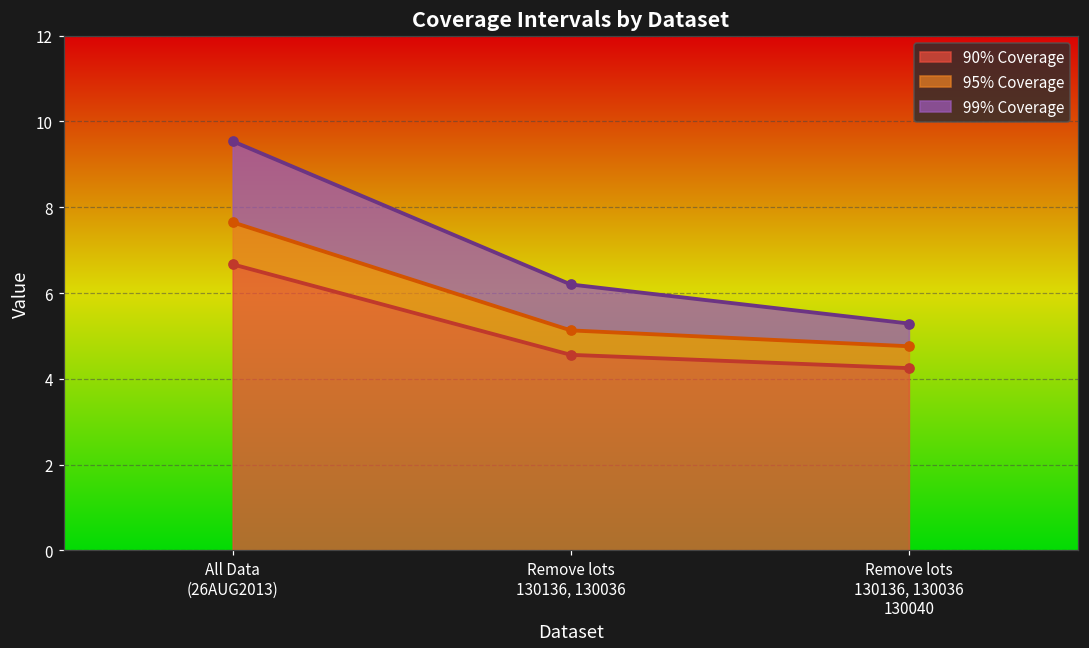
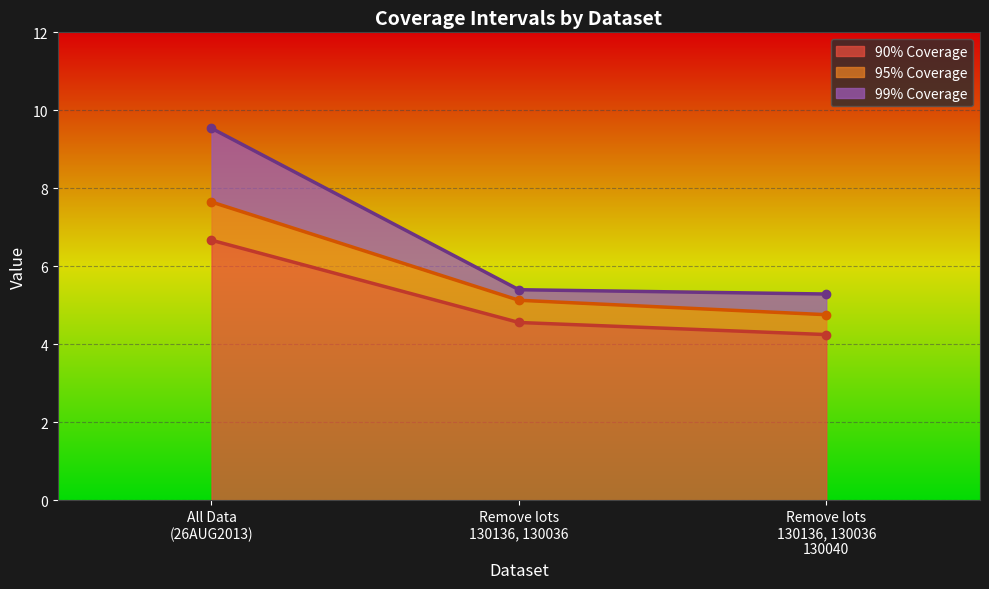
  {
    "99% Coverage": {
      "All Data (26AUG2013)": 9.5,
-     "Remove lots 130136, 130036": 6.2,
+     "Remove lots 130136, 130036": 5.4,
      "Remove lots 130136, 130036 130040": 5.3
    }
  }
